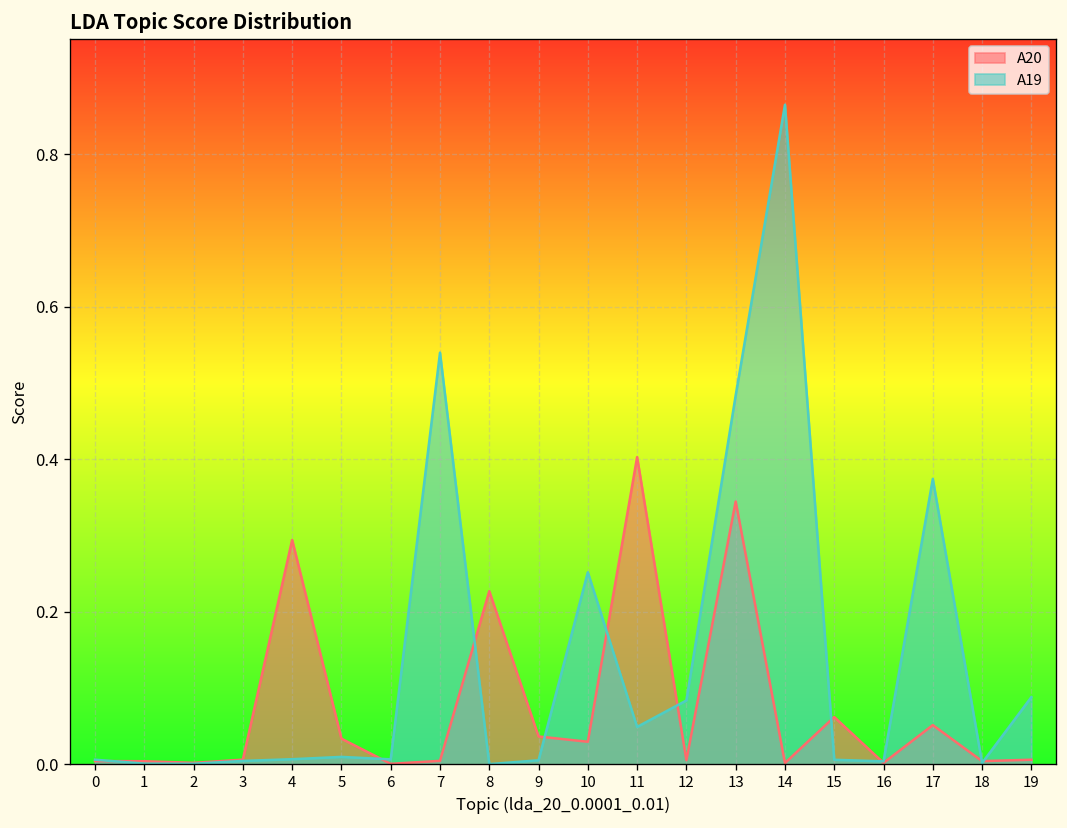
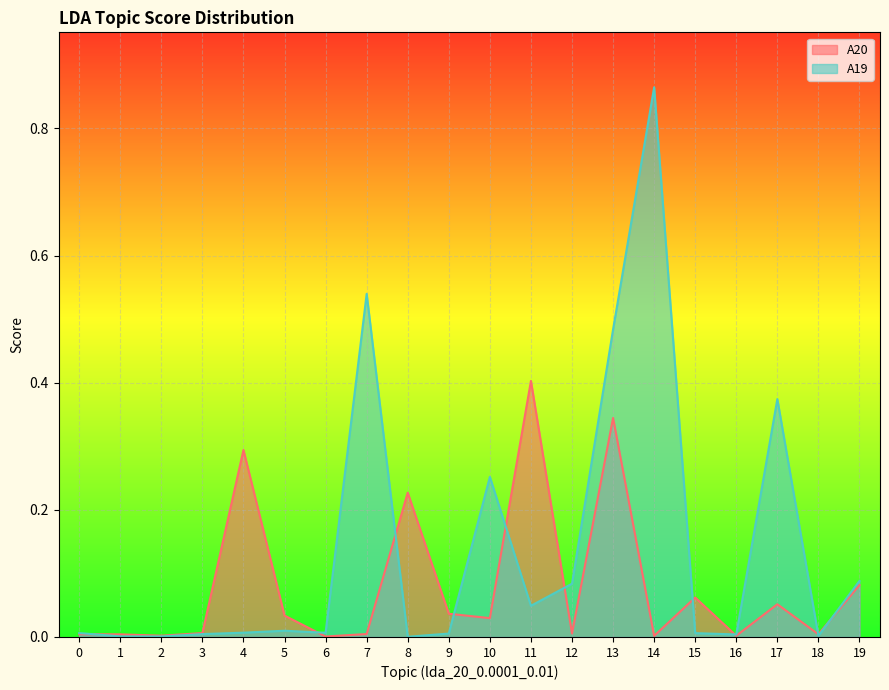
  {
    "A20": {
      "4": 0.29,
      "5": 0.03,
      "6": 0.00,
      "7": 0.00,
      "8": 0.23,
      "9": 0.04,
      "10": 0.03,
      "11": 0.40,
      "12": 0.01,
      "13": 0.34,
      "14": 0.00,
      "15": 0.06,
      "17": 0.05,
-     "19": 0.01
+     "19": 0.08
    },
    "A19": {
      "4": 0.01,
      "5": 0.01,
      "6": 0.01,
      "7": 0.54,
      "8": 0.00,
      "9": 0.01,
      "10": 0.25,
      "11": 0.05,
      "12": 0.08,
      "13": 0.48,
      "14": 0.86,
      "15": 0.01,
      "17": 0.37,
      "19": 0.09
    }
  }
